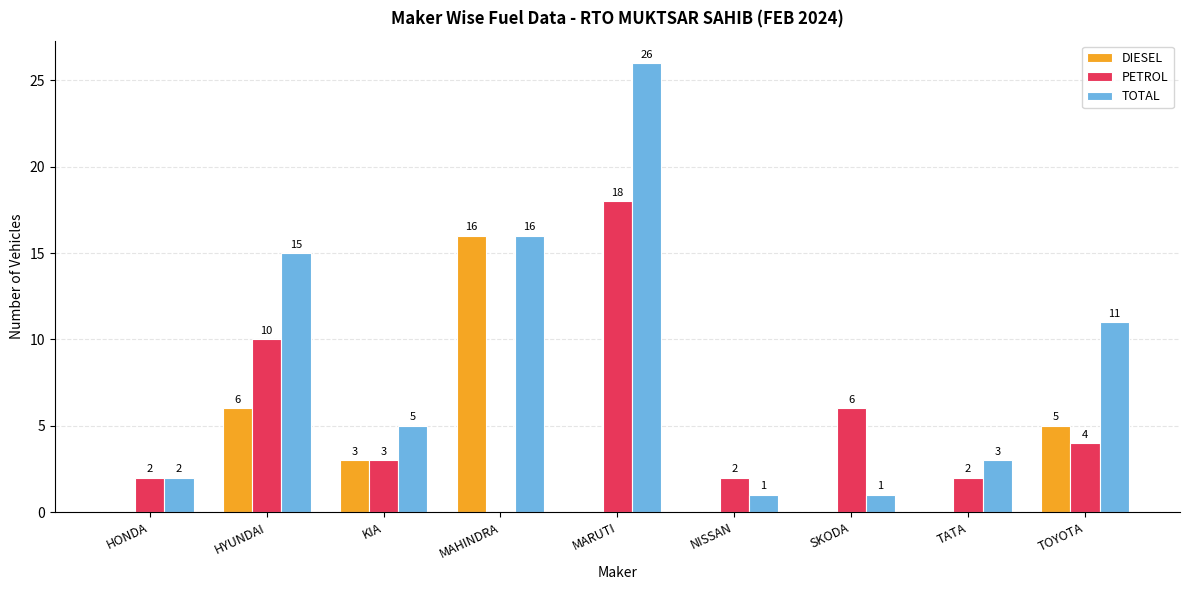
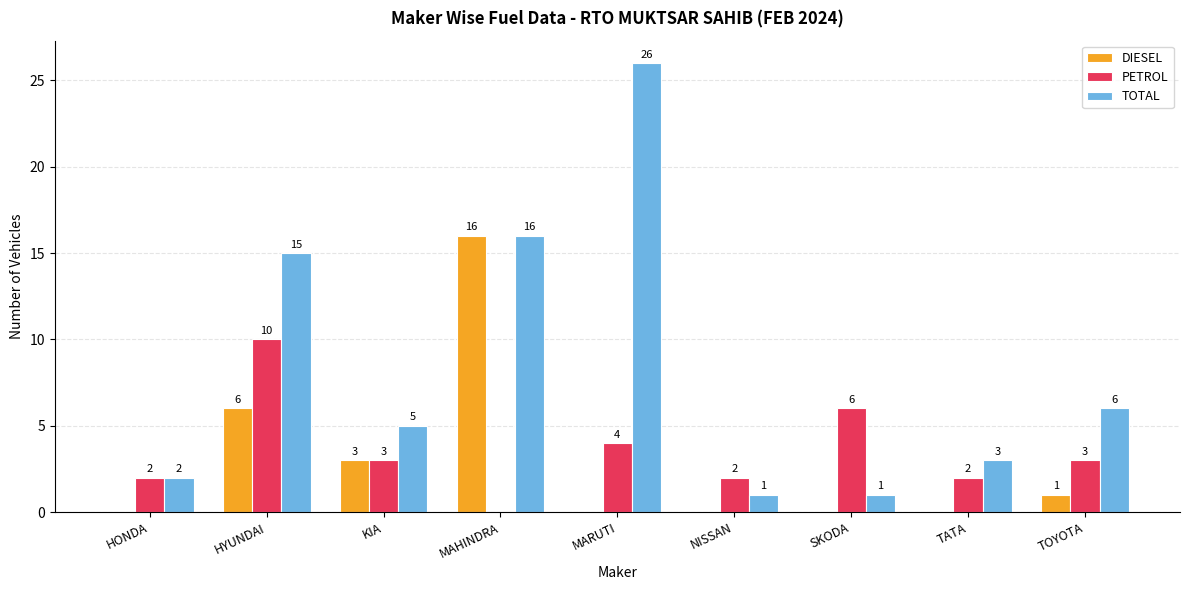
  {
    "DIESEL": {
      "HYUNDAI": 6,
      "KIA": 3,
      "MAHINDRA": 16,
-     "TOYOTA": 5
+     "TOYOTA": 1
    },
    "PETROL": {
      "HONDA": 2,
      "HYUNDAI": 10,
      "KIA": 3,
-     "MARUTI": 18,
+     "MARUTI": 4,
      "NISSAN": 2,
      "SKODA": 6,
      "TATA": 2,
-     "TOYOTA": 4
+     "TOYOTA": 3
    },
    "TOTAL": {
      "HONDA": 2,
      "HYUNDAI": 15,
      "KIA": 5,
      "MAHINDRA": 16,
      "MARUTI": 26,
      "NISSAN": 1,
      "SKODA": 1,
      "TATA": 3,
-     "TOYOTA": 11
+     "TOYOTA": 6
    }
  }
